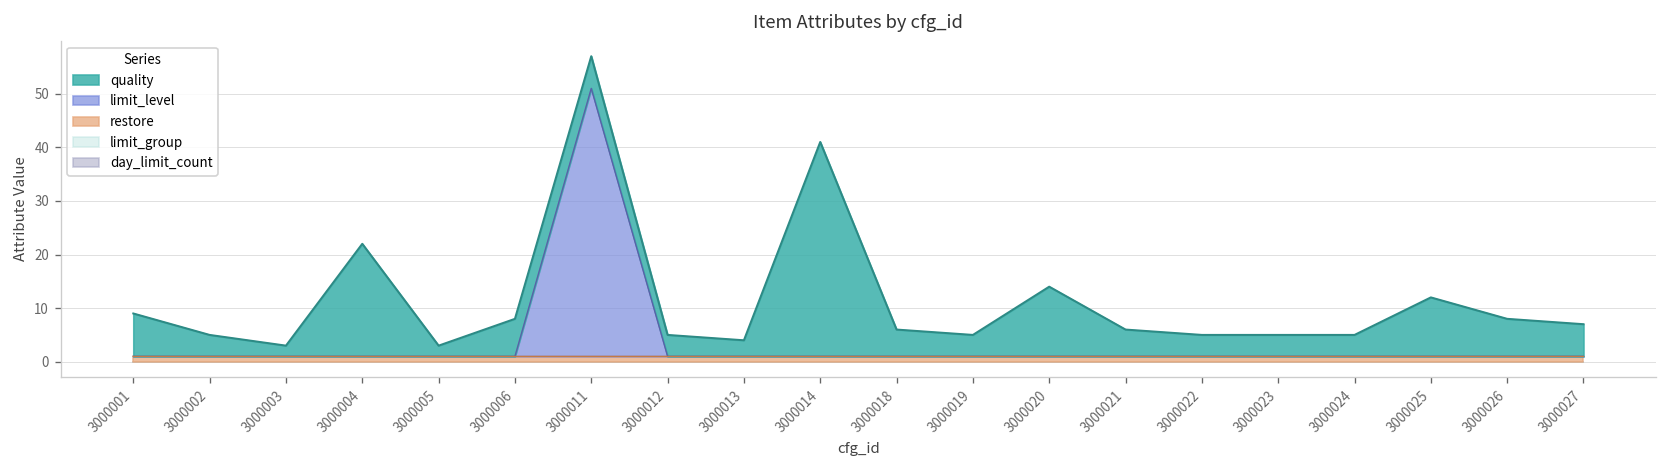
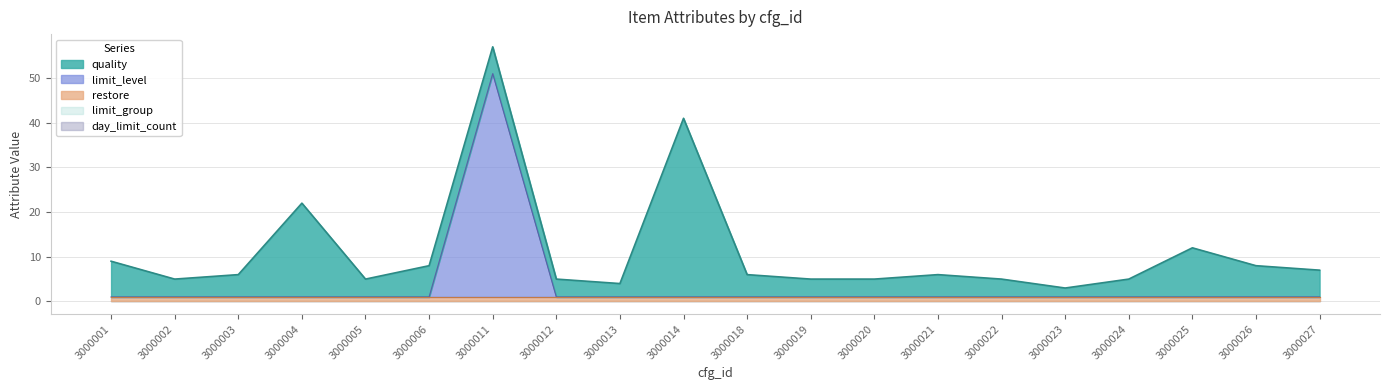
  {
    "limit_group": {
      "3000001": 0,
      "3000002": 0,
      "3000003": 0,
      "3000004": 0,
      "3000005": 0,
      "3000006": 0,
      "3000011": 0,
      "3000012": 0,
      "3000013": 0,
      "3000014": 0,
      "3000018": 0,
      "3000019": 0,
      "3000020": 0,
      "3000021": 0,
      "3000022": 0,
      "3000023": 0,
      "3000024": 0,
      "3000025": 0,
      "3000026": 0,
      "3000027": 0
    },
    "restore": {
      "3000011": 1
    },
    "limit_level": {
      "3000011": 50
    },
    "quality": {
      "3000001": 8,
      "3000002": 4,
-     "3000003": 2,
+     "3000003": 5,
      "3000004": 21,
-     "3000005": 2,
+     "3000005": 4,
      "3000006": 7,
      "3000011": 6,
      "3000012": 4,
      "3000013": 3,
      "3000014": 40,
      "3000018": 5,
      "3000019": 4,
-     "3000020": 13,
+     "3000020": 4,
      "3000021": 5,
      "3000022": 4,
-     "3000023": 4,
+     "3000023": 2,
      "3000024": 4,
      "3000025": 11,
      "3000026": 7,
      "3000027": 6
    }
  }
